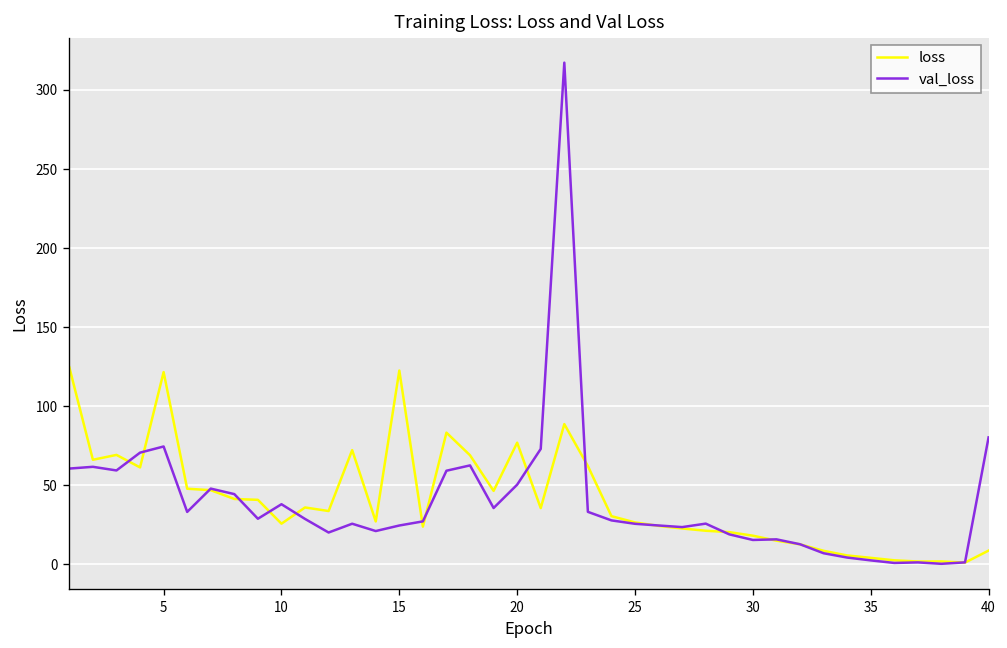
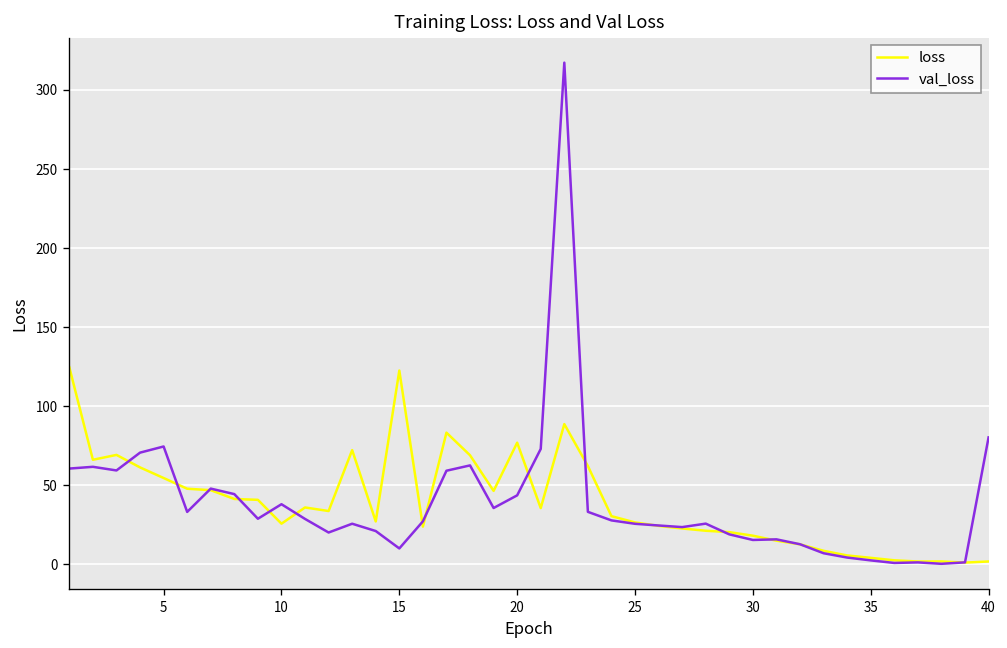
  {
    "loss": {
-     "5": 122,
+     "5": 55,
      "10": 26,
      "15": 123,
      "20": 77,
      "30": 18,
-     "40": 9
+     "40": 2
    },
    "val_loss": {
      "5": 75,
      "10": 38,
-     "15": 25,
-     "20": 50,
+     "15": 10,
+     "20": 44,
      "30": 15,
      "40": 80
    }
  }
